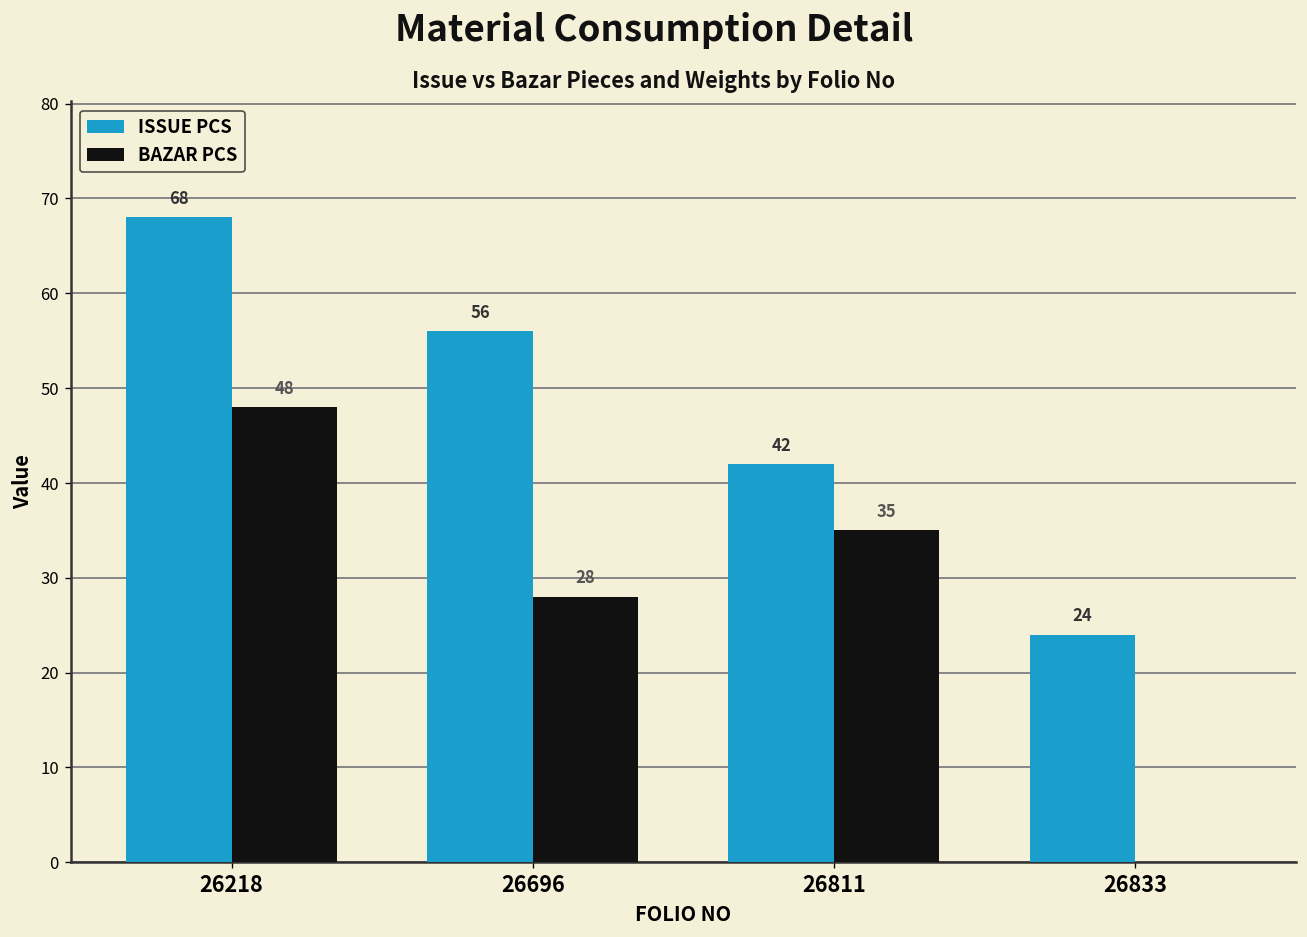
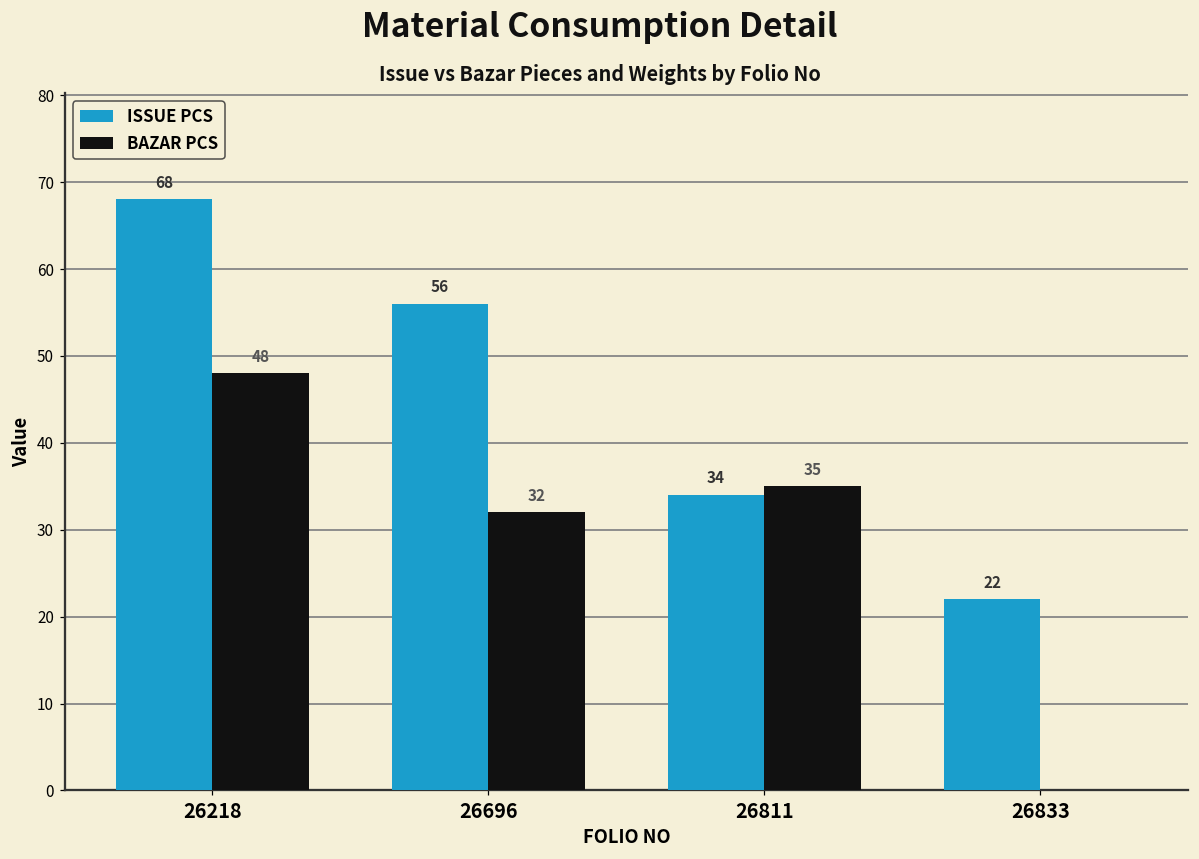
  {
    "ISSUE PCS": {
      "26218": 68,
      "26696": 56,
-     "26811": 42,
-     "26833": 24
+     "26811": 34,
+     "26833": 22
    },
    "BAZAR PCS": {
      "26218": 48,
-     "26696": 28,
+     "26696": 32,
      "26811": 35
    }
  }
